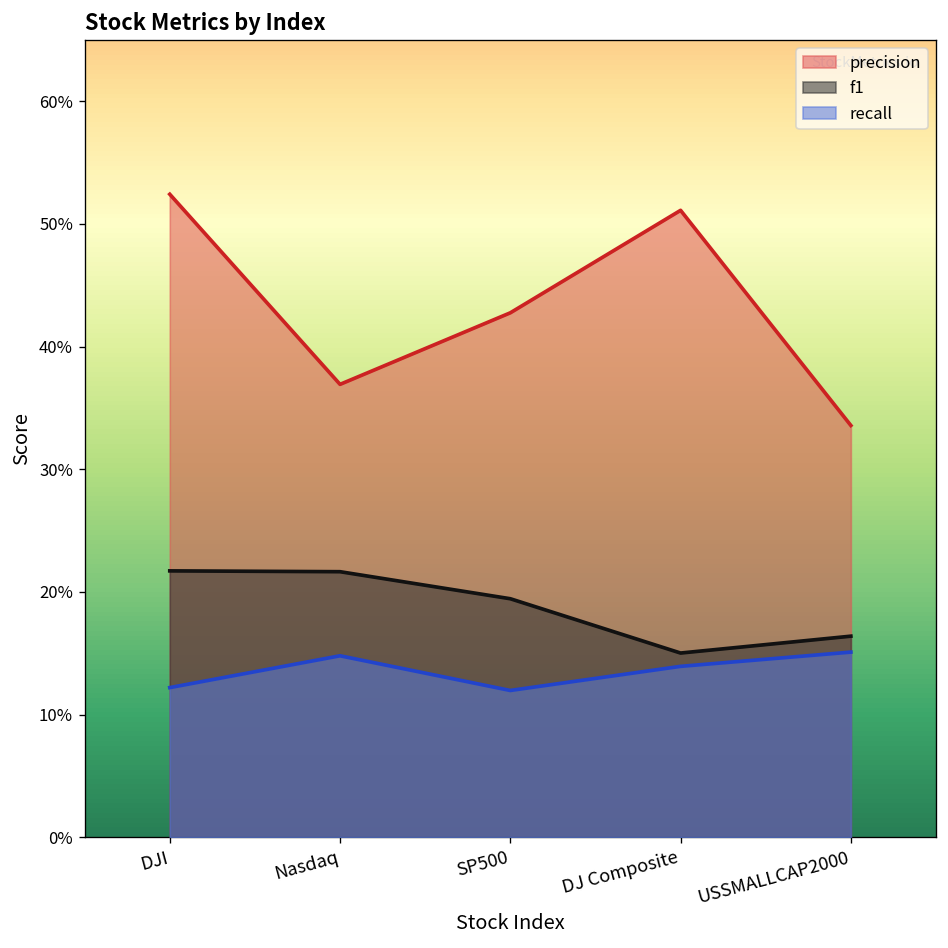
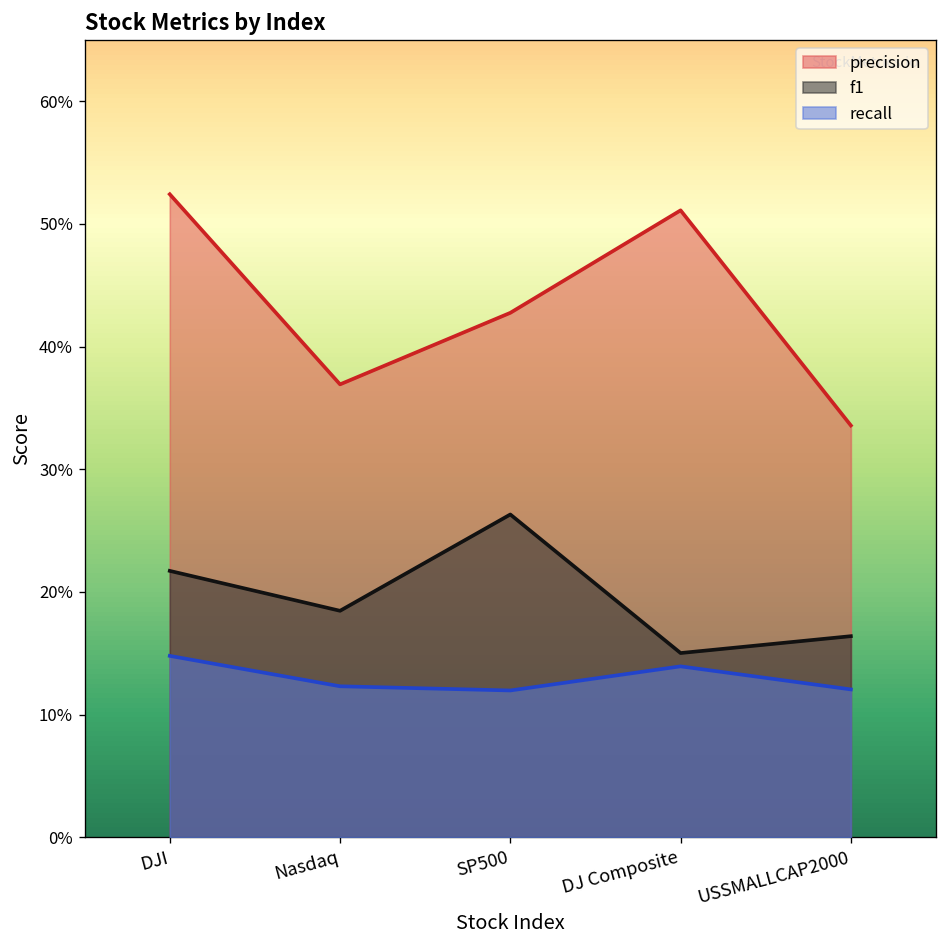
  {
    "precision": {
      "DJI": "52.4%",
      "Nasdaq": "36.9%",
      "SP500": "42.8%",
      "DJ Composite": "51.1%",
      "USSMALLCAP2000": "33.6%"
    },
    "f1": {
      "DJI": "21.7%",
-     "Nasdaq": "21.6%",
-     "SP500": "19.4%",
+     "Nasdaq": "18.5%",
+     "SP500": "26.3%",
      "DJ Composite": "15.0%",
      "USSMALLCAP2000": "16.4%"
    },
    "recall": {
-     "DJI": "12.2%",
-     "Nasdaq": "14.8%",
+     "DJI": "14.8%",
+     "Nasdaq": "12.3%",
      "SP500": "12.0%",
      "DJ Composite": "13.9%",
-     "USSMALLCAP2000": "15.1%"
+     "USSMALLCAP2000": "12.1%"
    }
  }
